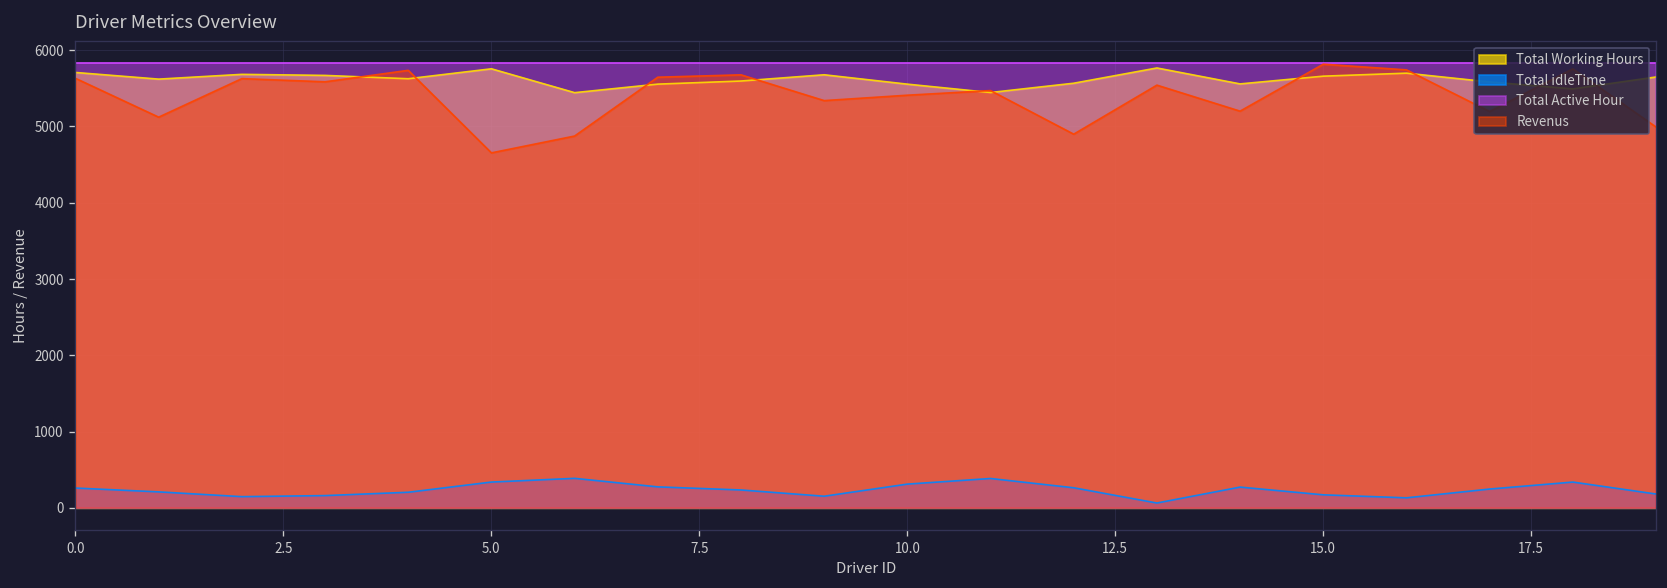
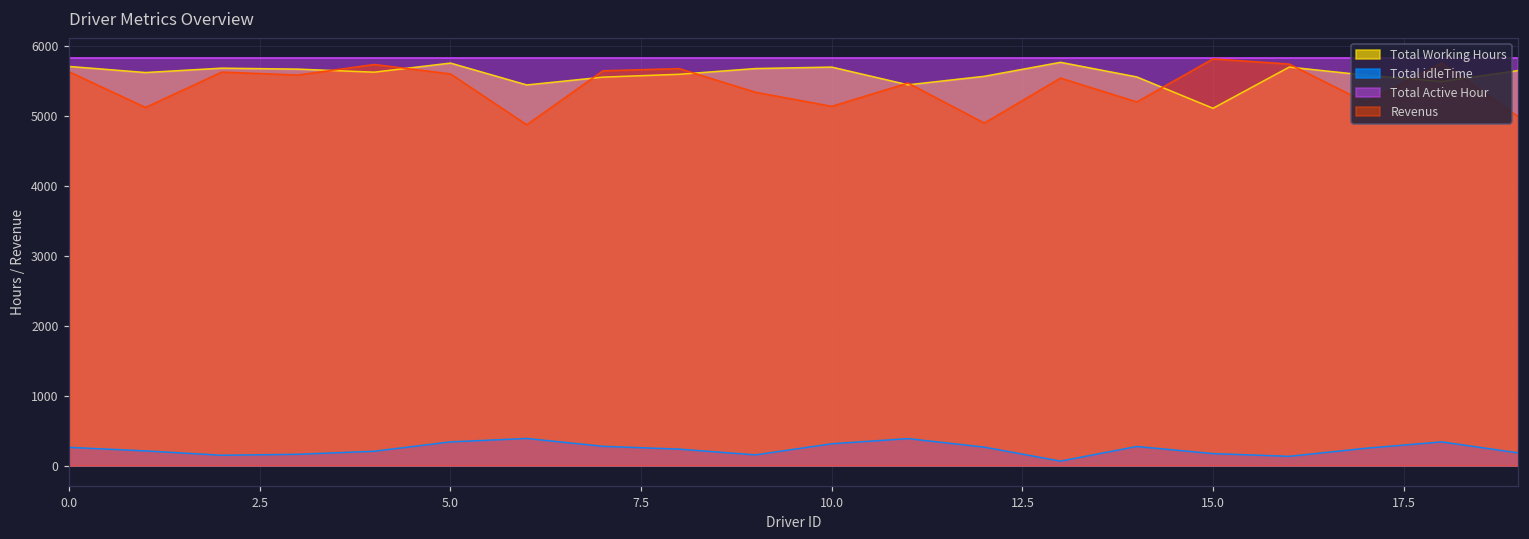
  {
    "Total Working Hours": {
      "0.0": 5700,
      "5.0": 5800,
-     "10.0": 5600,
-     "15.0": 5700
+     "10.0": 5700,
+     "15.0": 5100
    },
    "Total idleTime": {
      "0.0": 300,
      "5.0": 300,
      "10.0": 300,
      "15.0": 200
    },
    "Total Active Hour": {
      "0.0": 5800,
      "5.0": 5800,
      "10.0": 5800
    },
    "Revenus": {
      "0.0": 5600,
-     "5.0": 4700,
-     "10.0": 5400
+     "5.0": 5600,
+     "10.0": 5100
    }
  }
